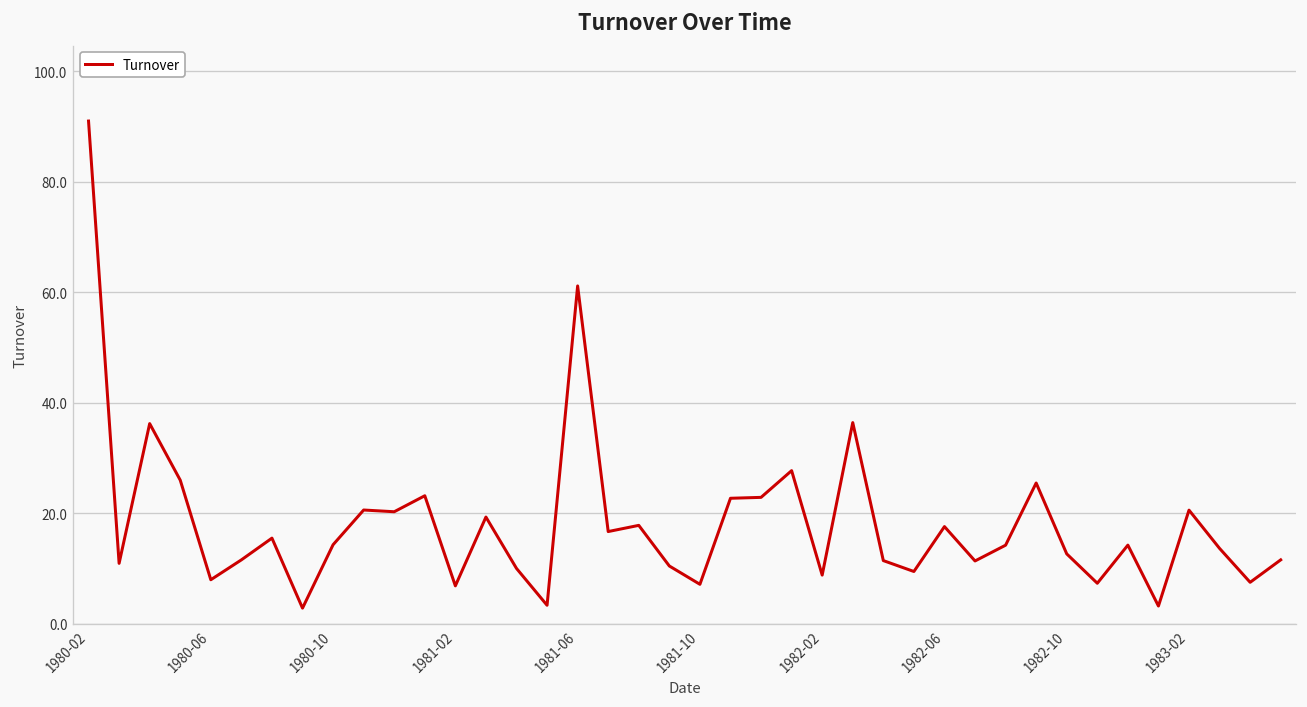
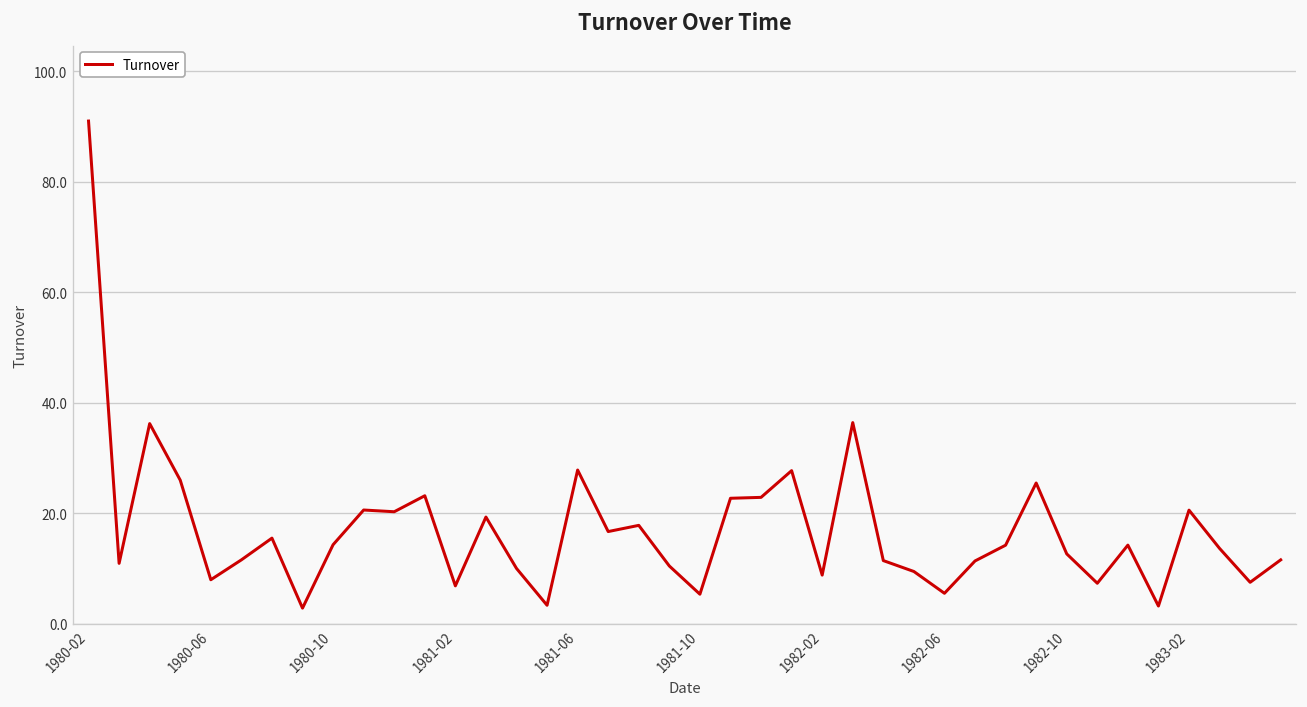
  {
    "1980-02": 91,
    "1980-06": 8,
    "1980-10": 14,
    "1981-02": 7,
-   "1981-06": 61,
-   "1981-10": 7,
+   "1981-06": 28,
+   "1981-10": 5,
    "1982-02": 9,
-   "1982-06": 18,
+   "1982-06": 5,
    "1982-10": 13,
    "1983-02": 21
  }
